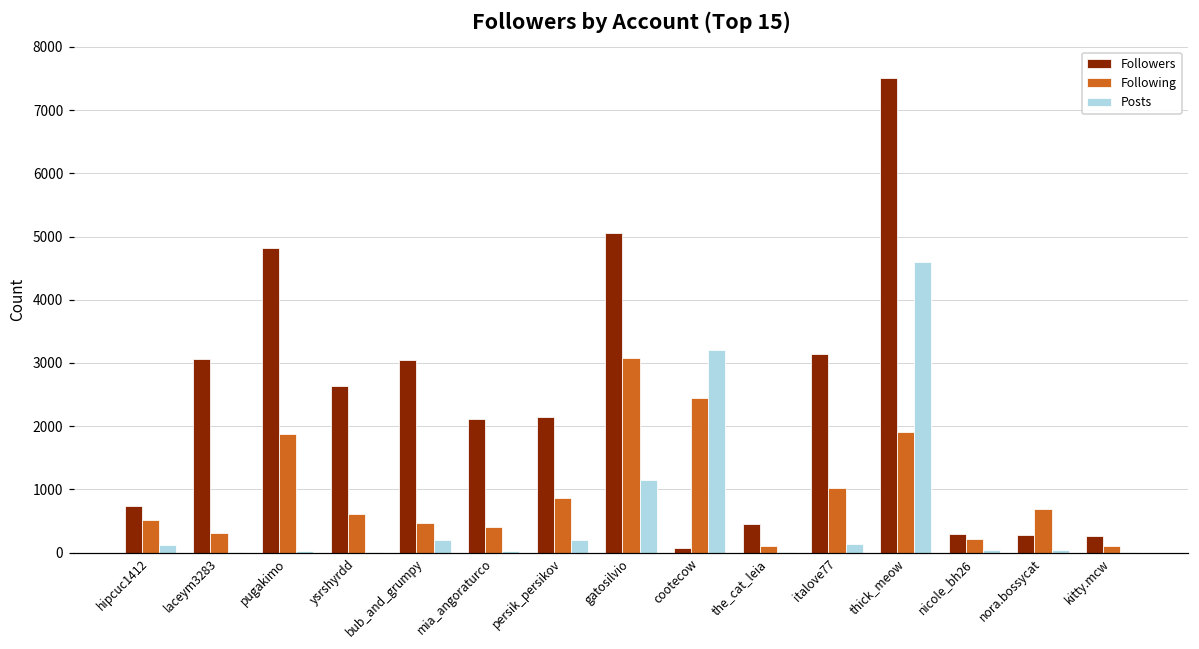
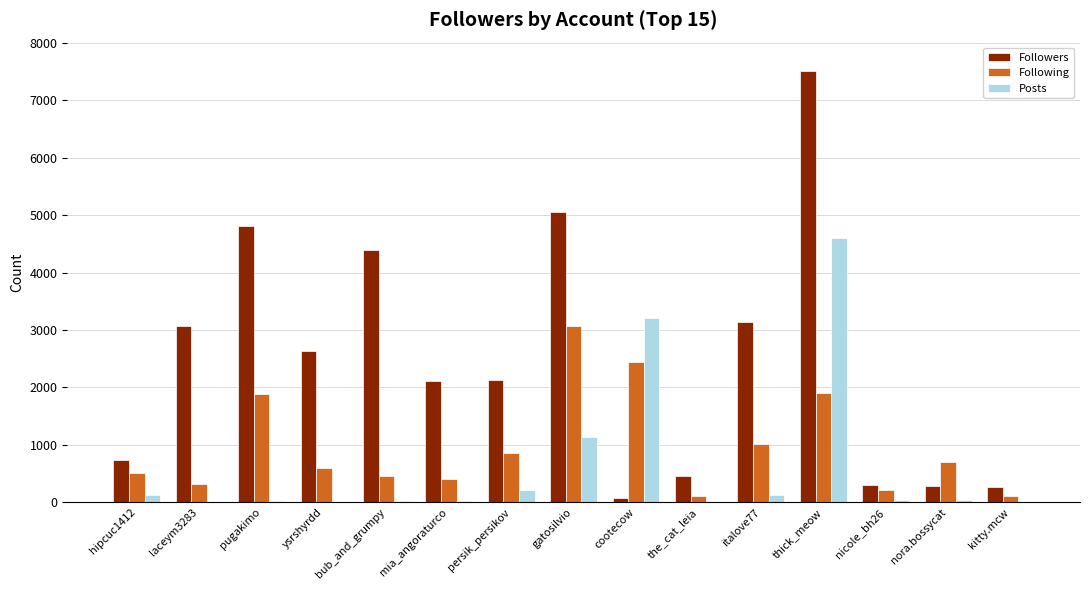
  {
    "Followers": {
      "hipcuc1412": 700,
      "laceym3283": 3100,
      "pugakimo": 4800,
      "ysrshyrdd": 2600,
-     "bub_and_grumpy": 3000,
+     "bub_and_grumpy": 4400,
      "mia_angoraturco": 2100,
      "persik_persikov": 2100,
      "gatosilvio": 5100,
      "cootecow": 100,
      "the_cat_leia": 500,
      "italove77": 3100,
      "thick_meow": 7500,
      "nicole_bh26": 300,
      "nora.bossycat": 300,
      "kitty.mcw": 300
    },
    "Following": {
      "hipcuc1412": 500,
      "laceym3283": 300,
      "pugakimo": 1900,
      "ysrshyrdd": 600,
      "bub_and_grumpy": 500,
      "mia_angoraturco": 400,
      "persik_persikov": 900,
      "gatosilvio": 3100,
      "cootecow": 2400,
      "the_cat_leia": 100,
      "italove77": 1000,
      "thick_meow": 1900,
      "nicole_bh26": 200,
      "nora.bossycat": 700,
      "kitty.mcw": 100
    },
    "Posts": {
      "hipcuc1412": 100,
-     "bub_and_grumpy": 200,
+     "bub_and_grumpy": 0,
      "persik_persikov": 200,
      "gatosilvio": 1100,
      "cootecow": 3200,
      "italove77": 100,
      "thick_meow": 4600
    }
  }
